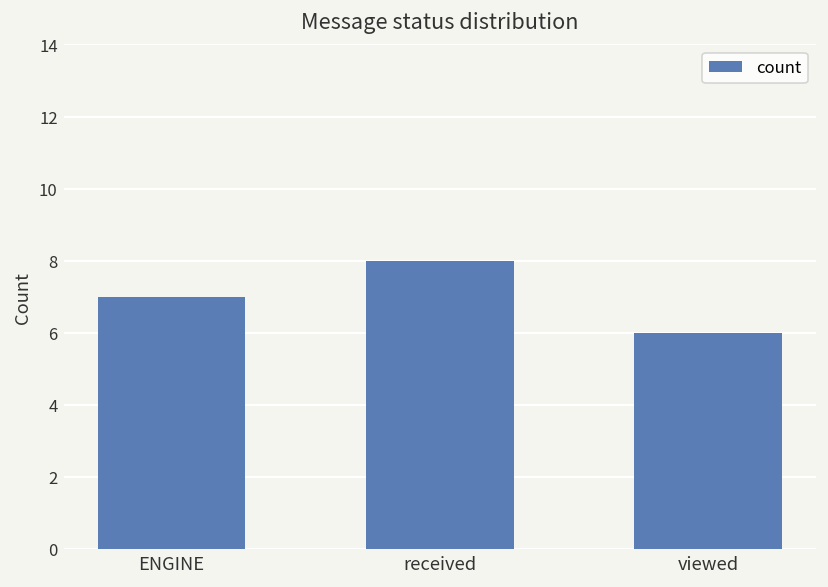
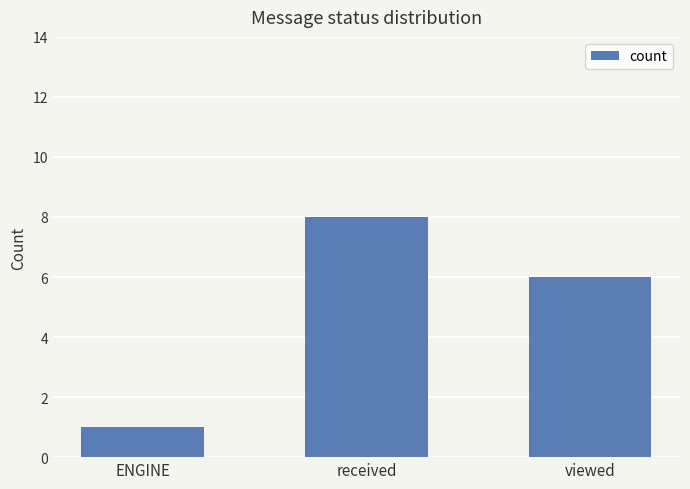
  {
-   "ENGINE": 7,
+   "ENGINE": 1,
    "received": 8,
    "viewed": 6
  }
